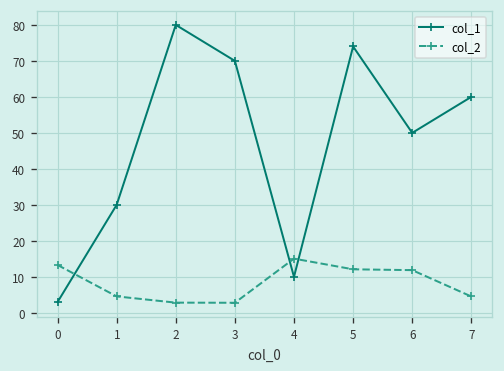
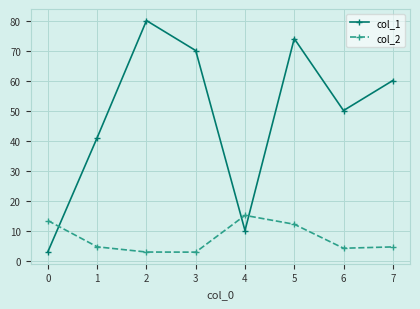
  {
    "col_1": {
      "0": 3,
-     "1": 30,
+     "1": 41,
      "2": 80,
      "3": 70,
      "4": 10,
      "5": 74,
      "6": 50,
      "7": 60
    },
    "col_2": {
      "0": 13,
      "1": 5,
      "2": 3,
      "3": 3,
      "4": 15,
      "5": 12,
-     "6": 12,
+     "6": 4,
      "7": 5
    }
  }
